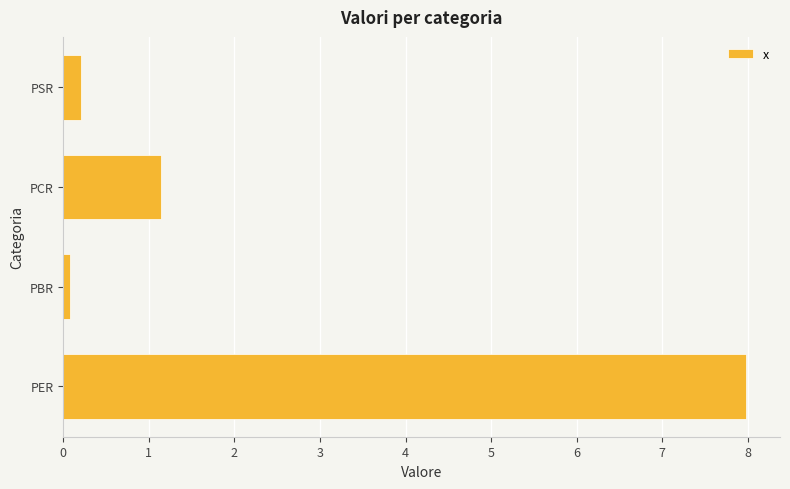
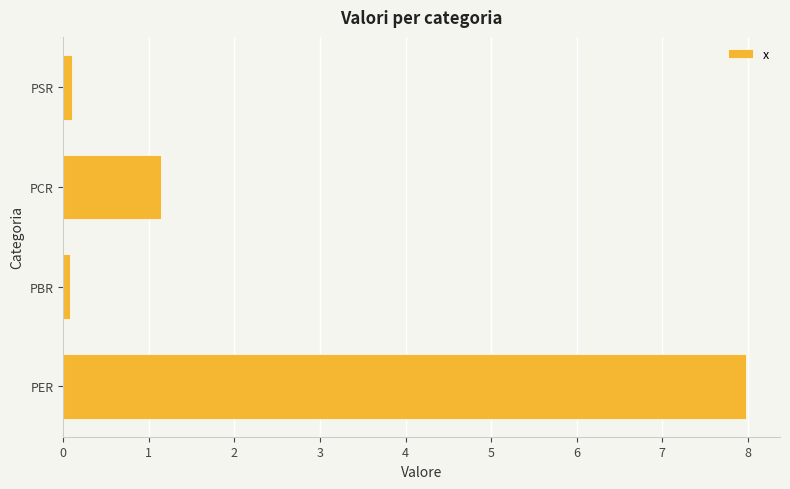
  {
-   "PSR": 0.2,
+   "PSR": 0.1,
    "PCR": 1.1,
    "PBR": 0.1,
    "PER": 8.0
  }
